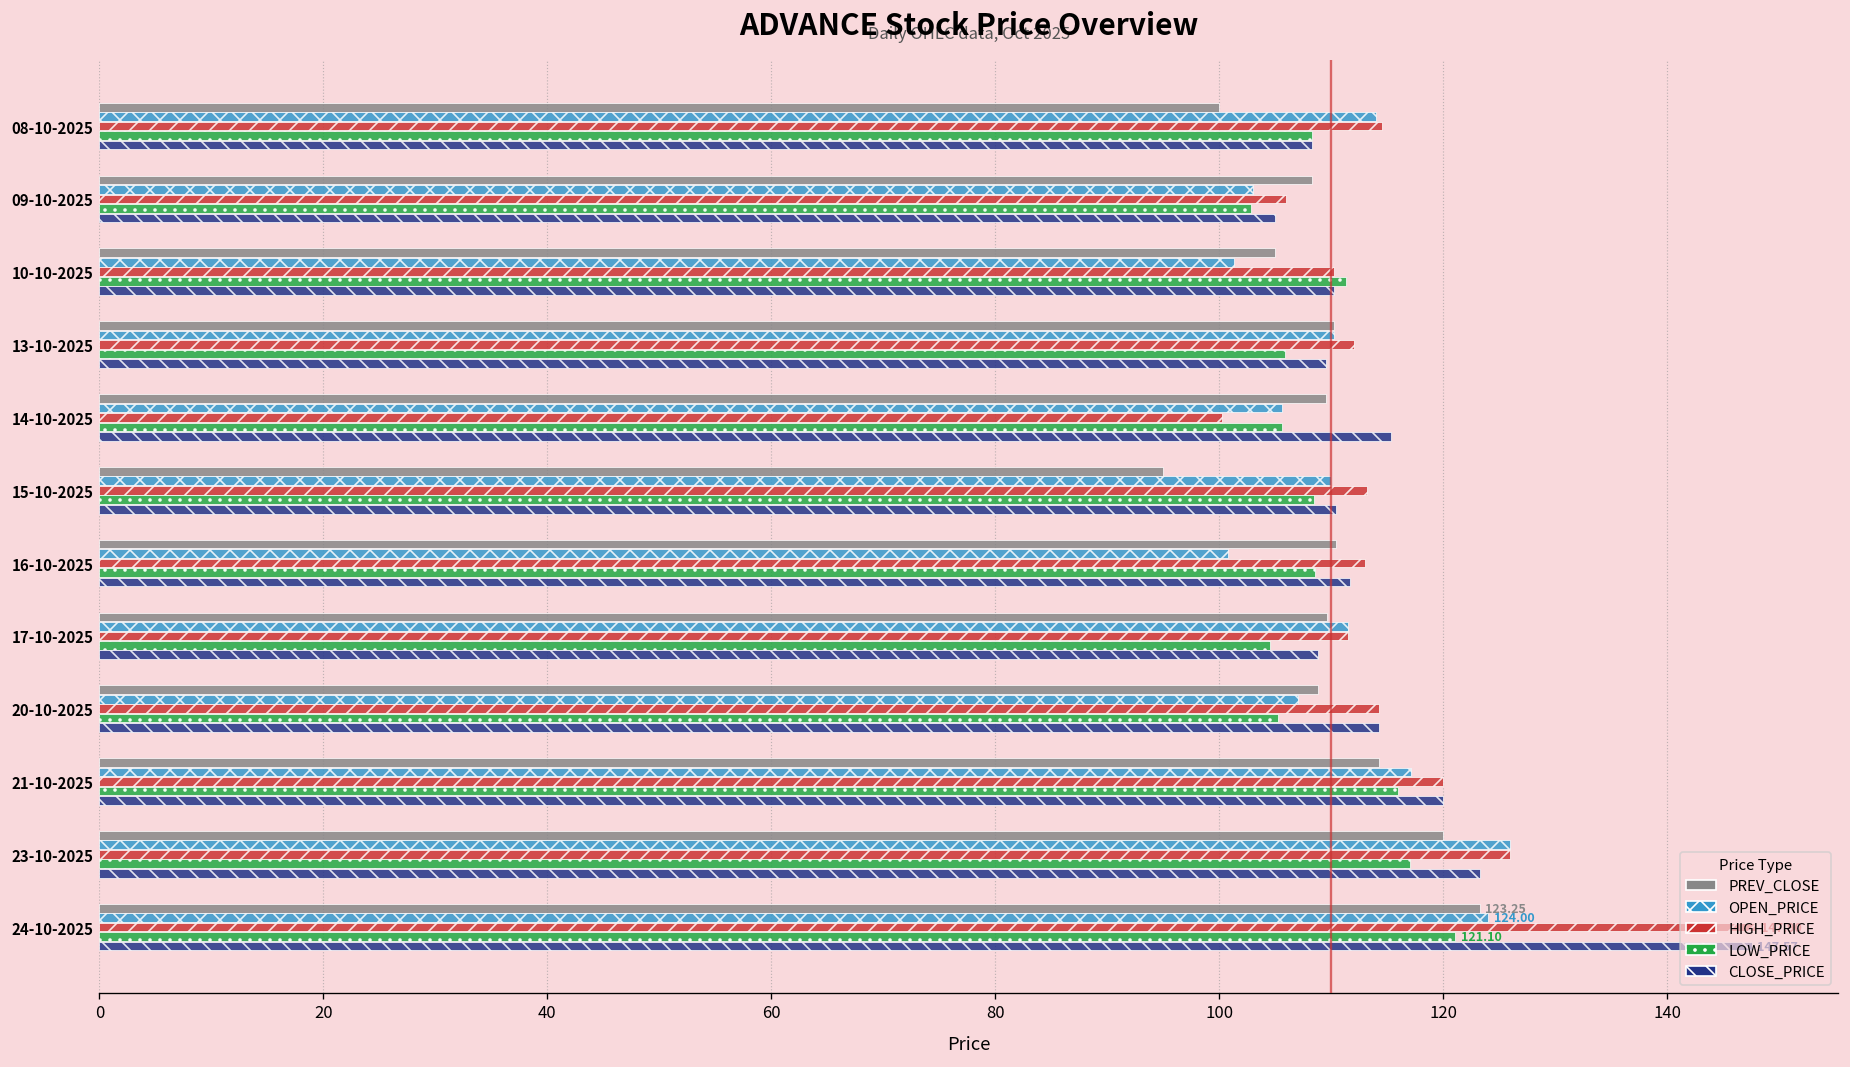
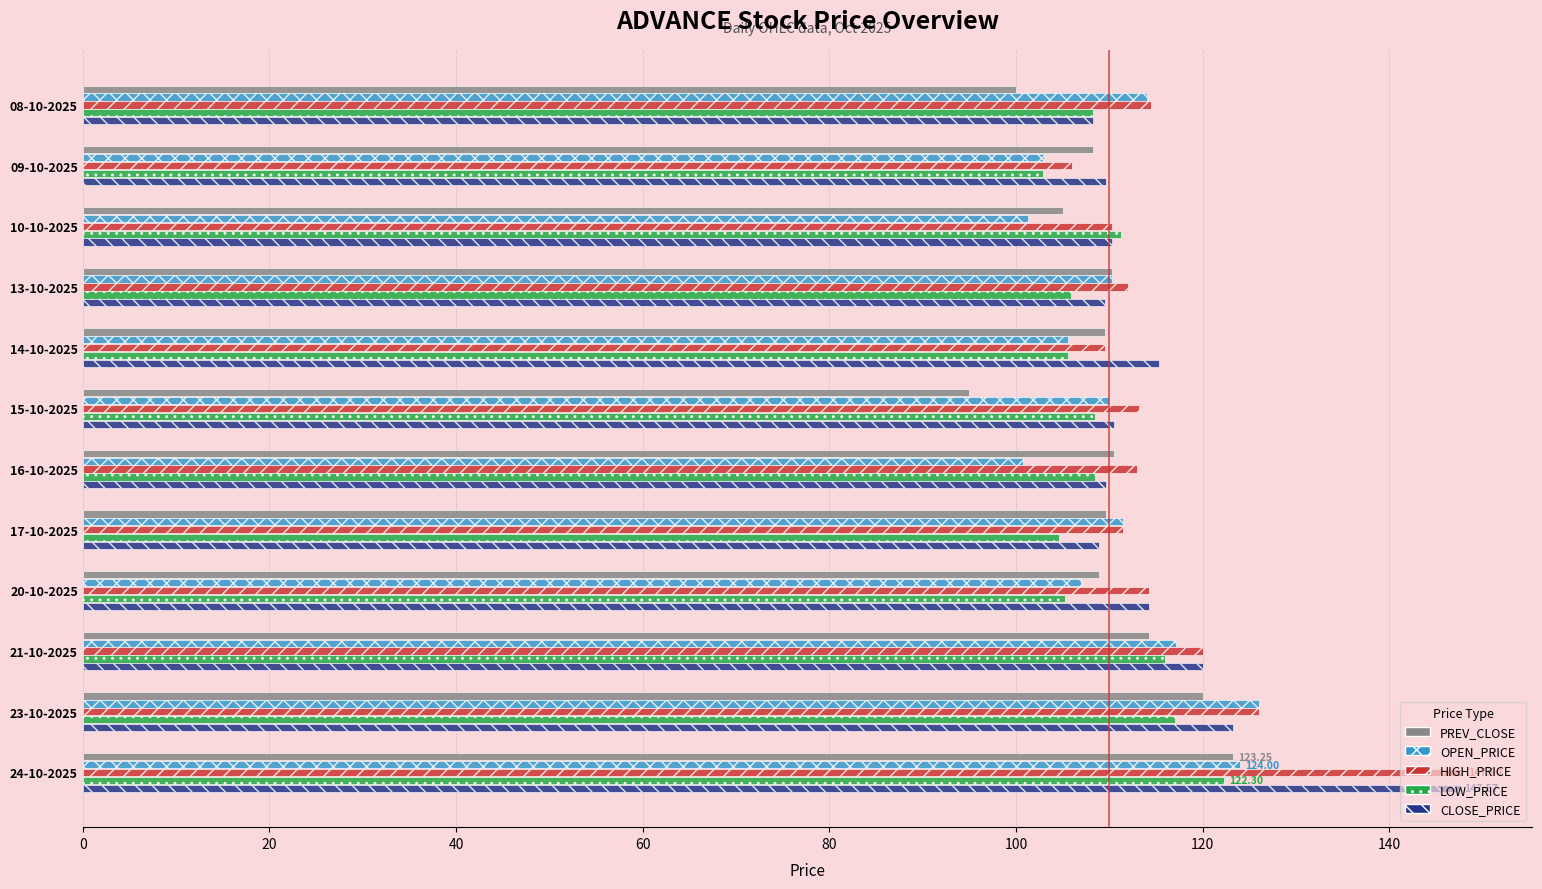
  {
    "PREV_CLOSE": {
      "08-10-2025": 100,
      "09-10-2025": 108,
      "10-10-2025": 105,
      "13-10-2025": 110,
      "14-10-2025": 110,
      "15-10-2025": 95,
      "16-10-2025": 110,
      "17-10-2025": 110,
      "20-10-2025": 109,
      "21-10-2025": 114,
      "23-10-2025": 120
    },
    "OPEN_PRICE": {
      "08-10-2025": 114,
      "09-10-2025": 103,
      "10-10-2025": 101,
      "13-10-2025": 110,
      "14-10-2025": 106,
      "15-10-2025": 110,
      "16-10-2025": 101,
      "17-10-2025": 112,
      "20-10-2025": 107,
      "21-10-2025": 117,
      "23-10-2025": 126
    },
    "HIGH_PRICE": {
      "08-10-2025": 115,
      "09-10-2025": 106,
      "10-10-2025": 110,
      "13-10-2025": 112,
-     "14-10-2025": 100,
+     "14-10-2025": 109,
      "15-10-2025": 113,
      "16-10-2025": 113,
      "17-10-2025": 112,
      "20-10-2025": 114,
      "21-10-2025": 120,
      "23-10-2025": 126
    },
    "LOW_PRICE": {
-     "24-10-2025": 121.10
+     "24-10-2025": 122.30
    },
    "CLOSE_PRICE": {
      "08-10-2025": 108,
-     "09-10-2025": 105,
+     "09-10-2025": 110,
      "10-10-2025": 110,
      "13-10-2025": 110,
      "14-10-2025": 115,
      "15-10-2025": 110,
-     "16-10-2025": 112,
+     "16-10-2025": 110,
      "17-10-2025": 109,
      "20-10-2025": 114,
      "21-10-2025": 120
    }
  }
